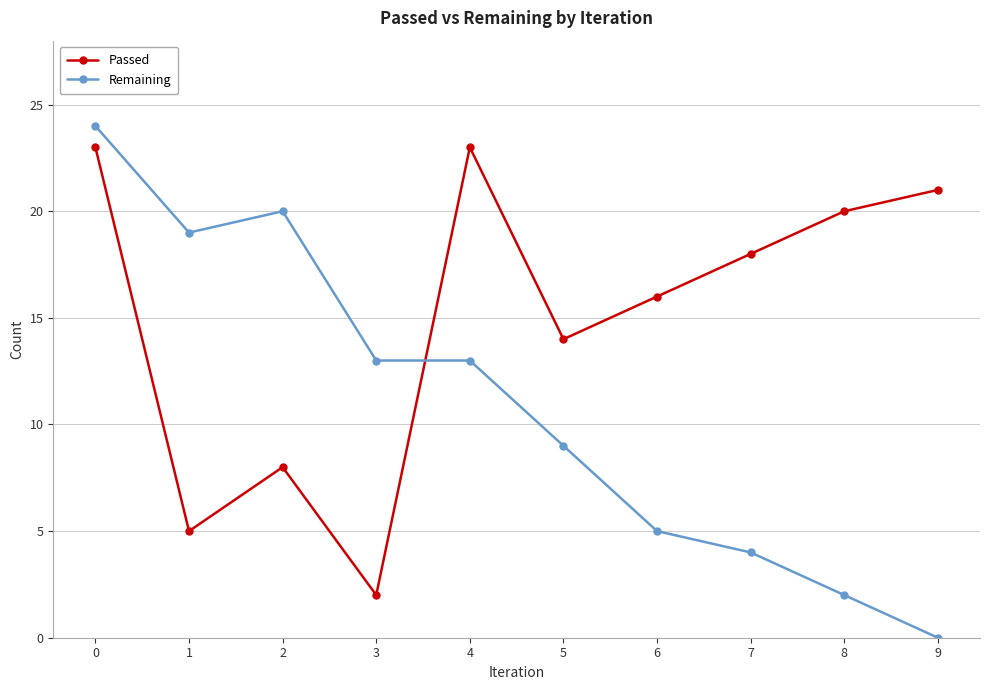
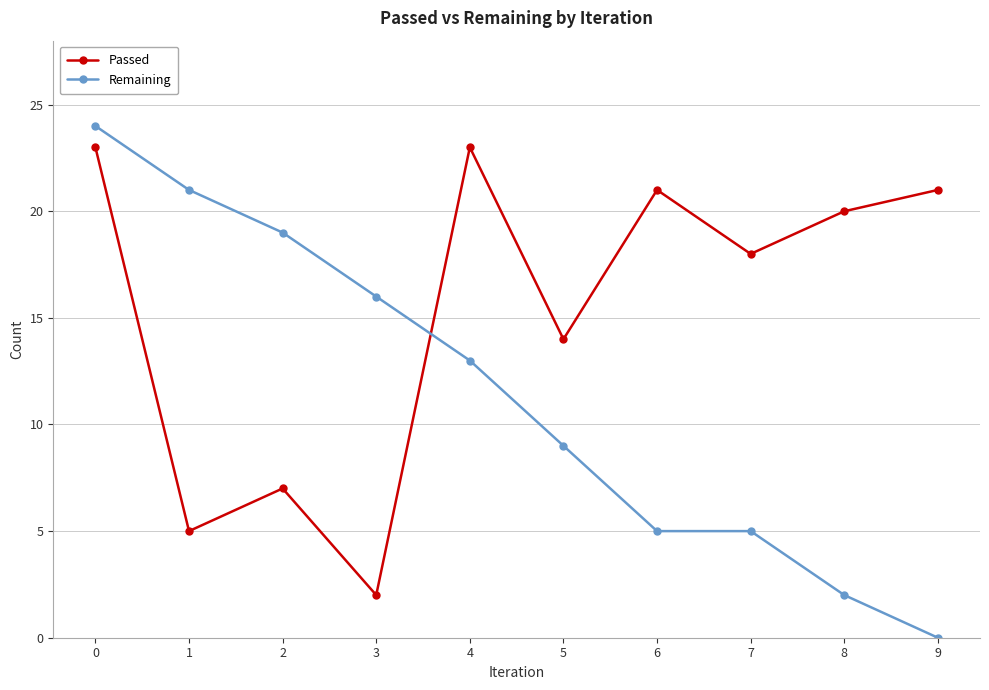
  {
    "Passed": {
      "0": 23,
      "1": 5,
-     "2": 8,
+     "2": 7,
      "3": 2,
      "4": 23,
      "5": 14,
-     "6": 16,
+     "6": 21,
      "7": 18,
      "8": 20,
      "9": 21
    },
    "Remaining": {
      "0": 24,
-     "1": 19,
-     "2": 20,
-     "3": 13,
+     "1": 21,
+     "2": 19,
+     "3": 16,
      "4": 13,
      "5": 9,
      "6": 5,
-     "7": 4,
+     "7": 5,
      "8": 2,
      "9": 0
    }
  }
